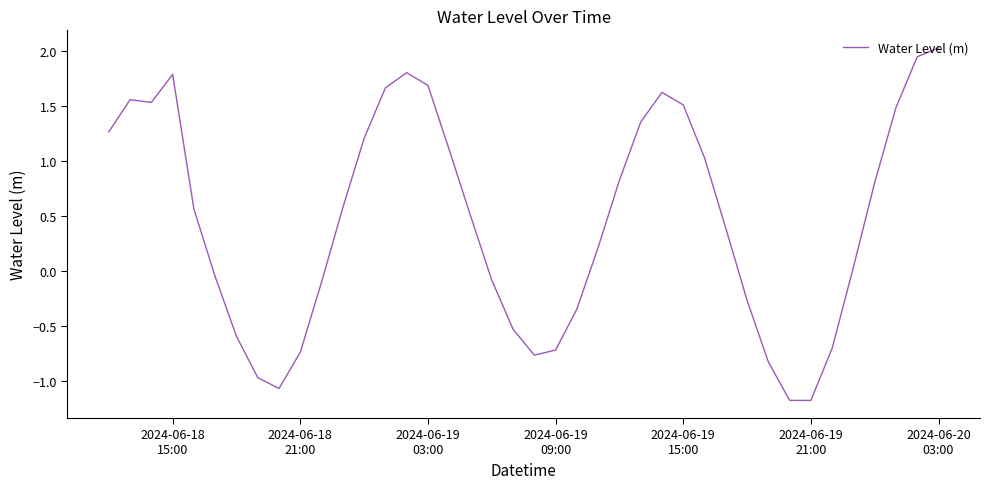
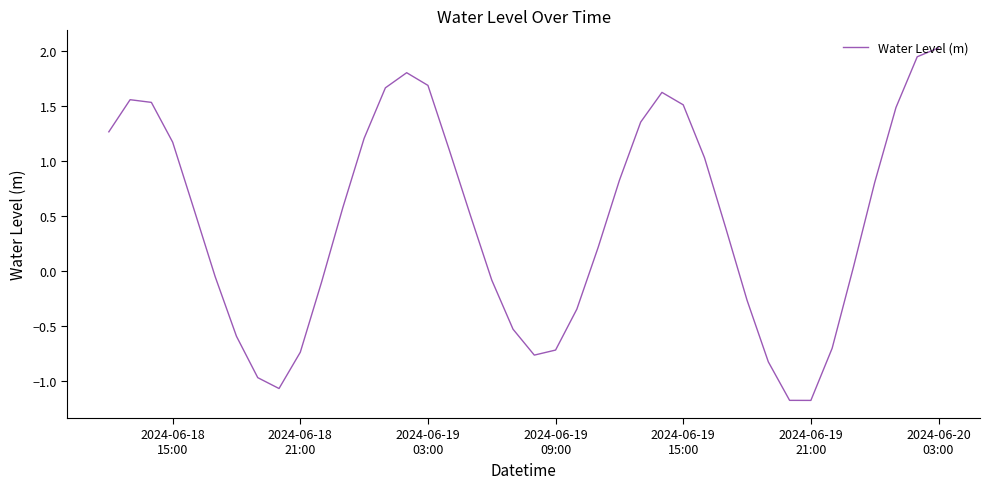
  {
-   "2024-06-18 15:00": 1.78,
+   "2024-06-18 15:00": 1.17,
    "2024-06-18 21:00": -0.74,
    "2024-06-19 03:00": 1.68,
    "2024-06-19 09:00": -0.72,
    "2024-06-19 15:00": 1.51,
    "2024-06-19 21:00": -1.17,
    "2024-06-20 03:00": 2.02
  }
